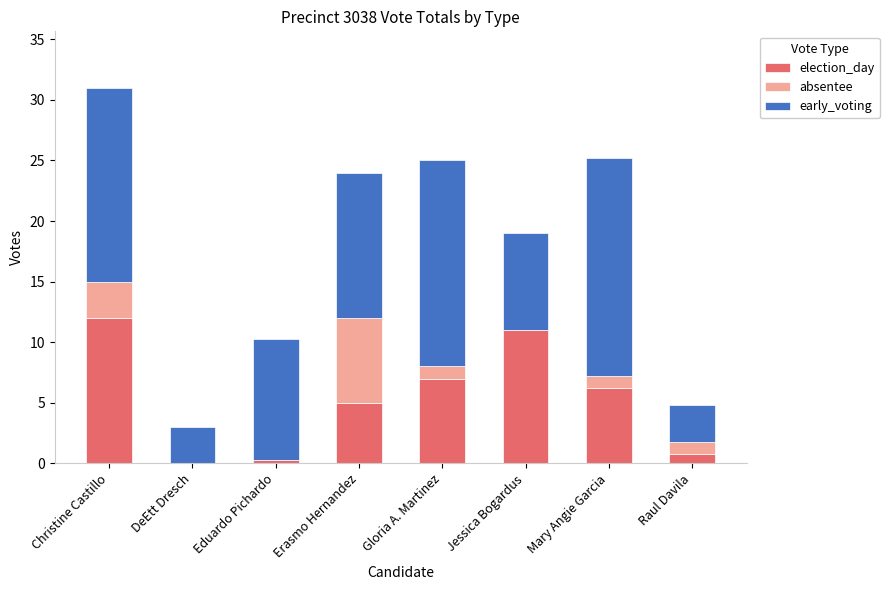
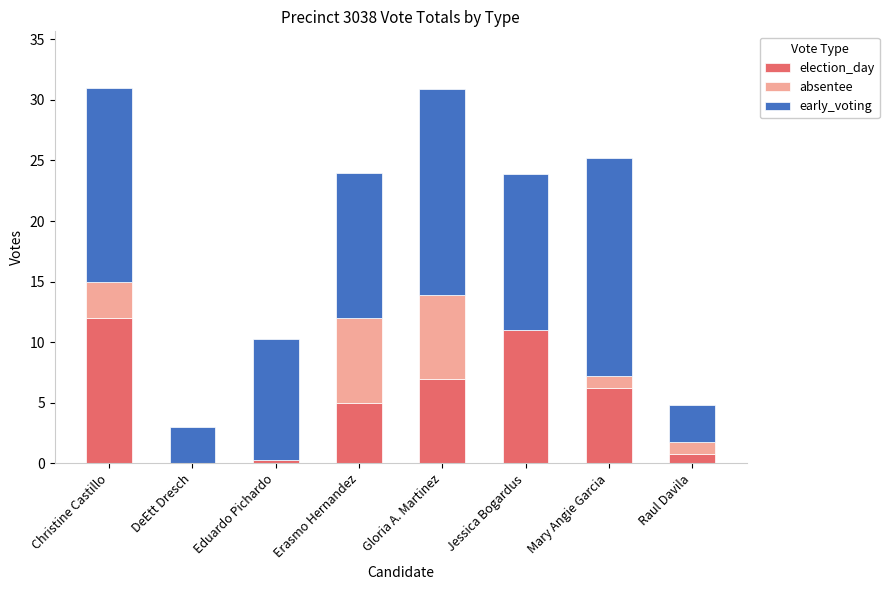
  {
    "election_day": {
      "Christine Castillo": 12.0,
      "DeEtt Dresch": 0.0,
      "Eduardo Pichardo": 0.3,
      "Erasmo Hernandez": 5.0,
      "Gloria A. Martinez": 7.0,
      "Jessica Bogardus": 11.0,
      "Mary Angie Garcia": 6.2,
      "Raul Davila": 0.8
    },
    "absentee": {
      "Christine Castillo": 3.0,
      "DeEtt Dresch": 0.0,
      "Eduardo Pichardo": 0.0,
      "Erasmo Hernandez": 7.0,
-     "Gloria A. Martinez": 1.0,
+     "Gloria A. Martinez": 6.9,
      "Jessica Bogardus": 0.0,
      "Mary Angie Garcia": 1.0,
      "Raul Davila": 1.0
    },
    "early_voting": {
      "Christine Castillo": 16.0,
      "DeEtt Dresch": 3.0,
      "Eduardo Pichardo": 10.0,
      "Erasmo Hernandez": 12.0,
      "Gloria A. Martinez": 17.0,
-     "Jessica Bogardus": 8.0,
+     "Jessica Bogardus": 12.9,
      "Mary Angie Garcia": 18.0,
      "Raul Davila": 3.0
    }
  }
